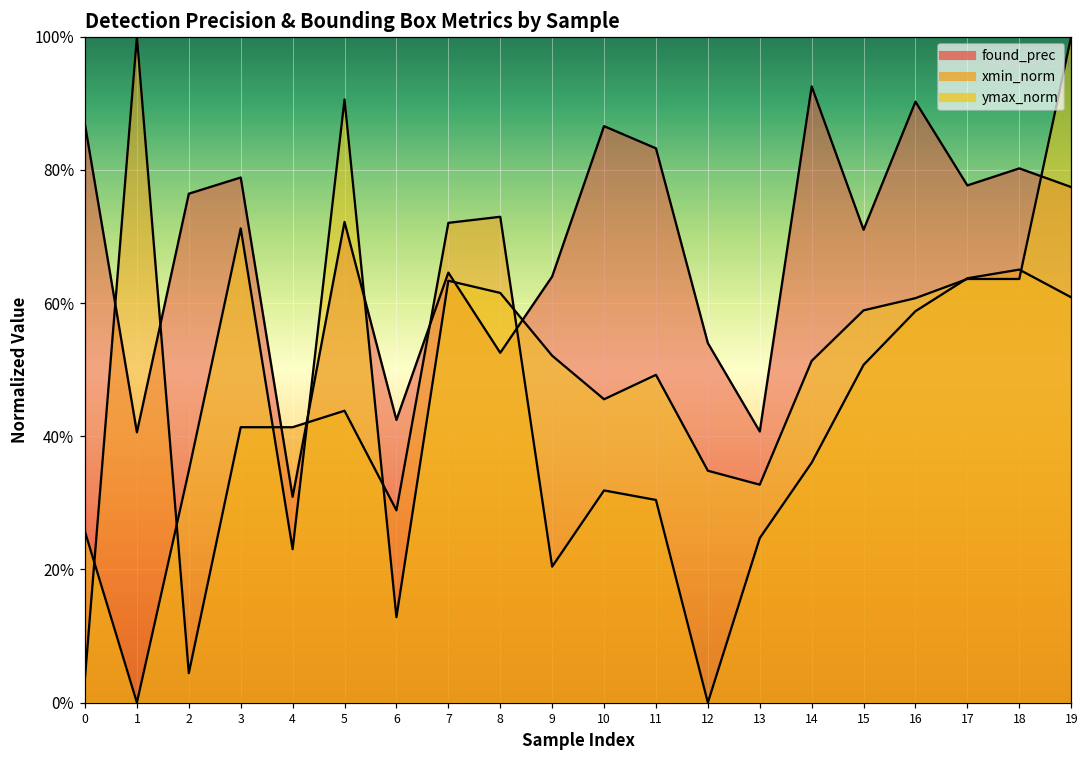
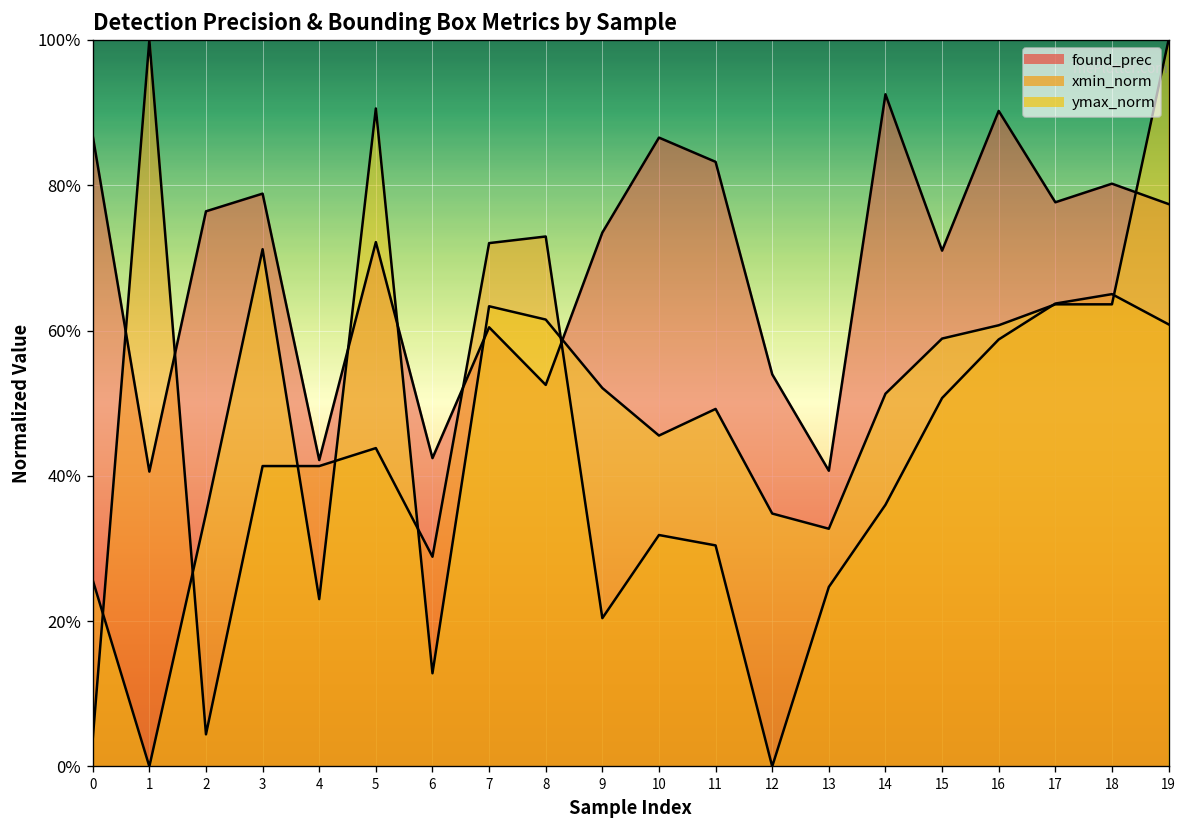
  {
    "found_prec": {
      "0": "87%",
      "1": "41%",
      "2": "76%",
      "3": "79%",
-     "4": "31%",
+     "4": "42%",
      "5": "72%",
      "6": "42%",
-     "7": "65%",
+     "7": "60%",
      "8": "53%",
-     "9": "64%",
+     "9": "73%",
      "10": "87%",
      "11": "83%",
      "12": "54%",
      "13": "41%",
      "14": "93%",
      "15": "71%",
      "16": "90%",
      "17": "78%",
      "18": "80%",
      "19": "77%"
    }
  }
